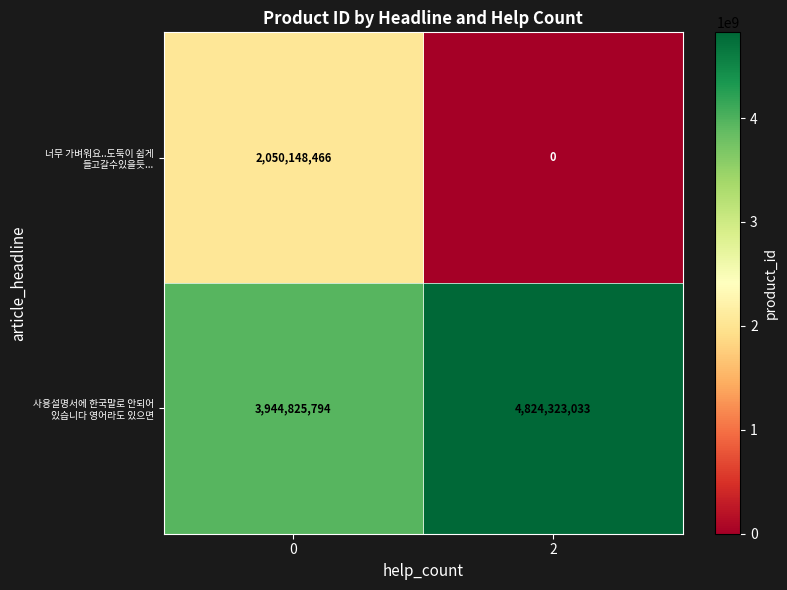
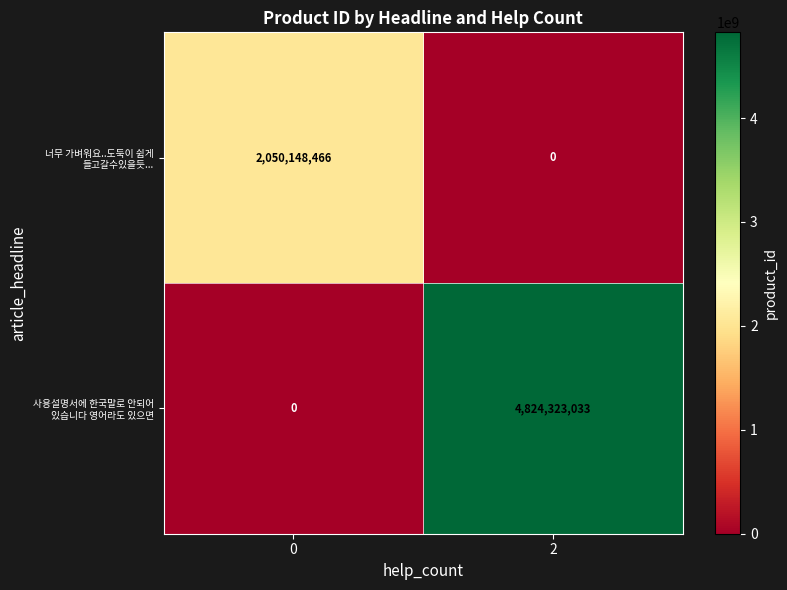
  {
    "너무 가벼워요..도둑이 쉽게 들고갈수있을듯...": {
      "0": "2,050,148,466",
      "2": "0"
    },
    "사용설명서에 한국말로 안되어 있습니다 영어라도 있으면": {
-     "0": "3,944,825,794",
+     "0": "0",
      "2": "4,824,323,033"
    }
  }
